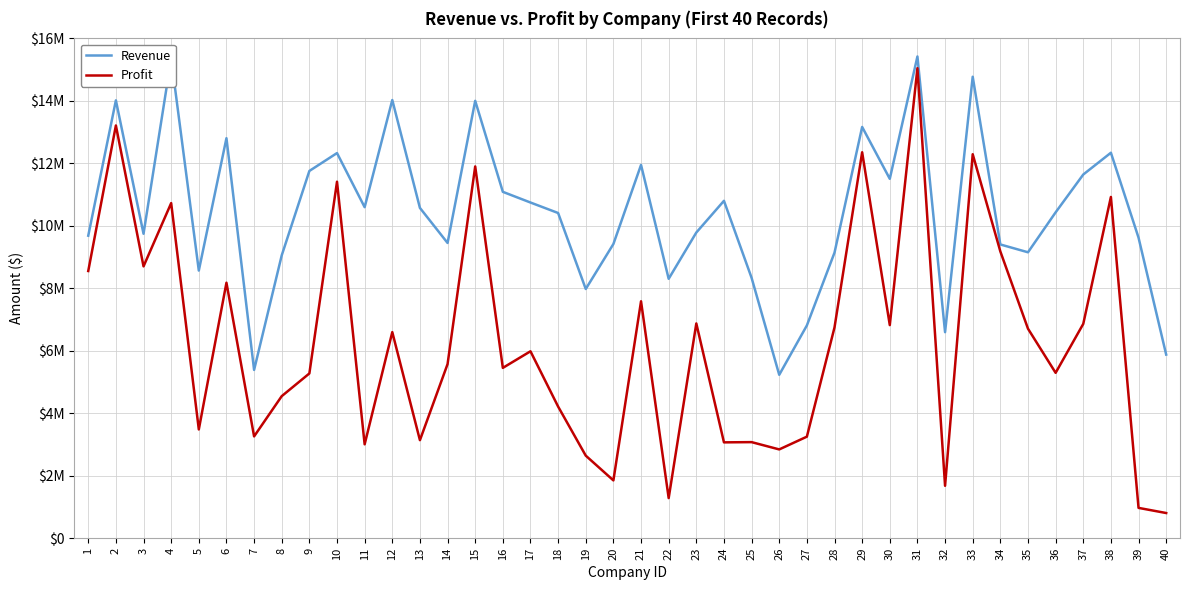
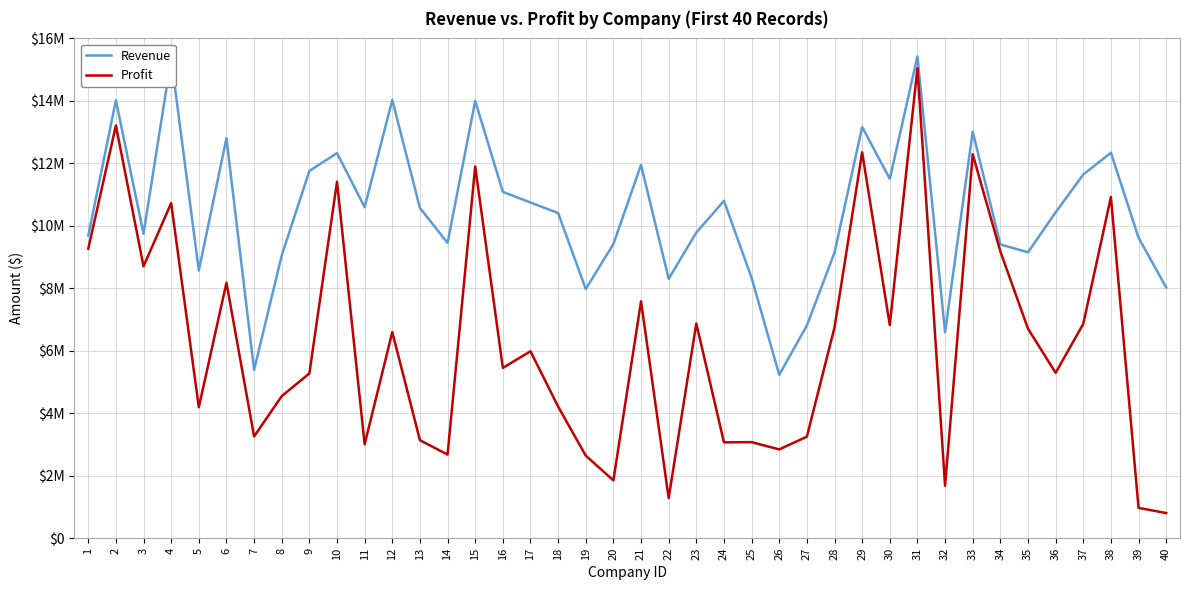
  {
    "Revenue": {
      "1": "$9700000",
      "2": "$14000000",
      "3": "$9700000",
      "5": "$8600000",
      "6": "$12800000",
      "7": "$5400000",
      "8": "$9100000",
      "9": "$11800000",
      "10": "$12300000",
      "11": "$10600000",
      "12": "$14000000",
      "13": "$10600000",
      "14": "$9500000",
      "15": "$14000000",
      "16": "$11100000",
      "17": "$10700000",
      "18": "$10400000",
      "19": "$8000000",
      "20": "$9400000",
      "21": "$12000000",
      "22": "$8300000",
      "23": "$9800000",
      "24": "$10800000",
      "25": "$8300000",
      "26": "$5200000",
      "27": "$6800000",
      "28": "$9100000",
      "29": "$13200000",
      "30": "$11500000",
      "31": "$15400000",
      "32": "$6600000",
-     "33": "$14800000",
+     "33": "$13000000",
      "34": "$9400000",
      "35": "$9200000",
      "36": "$10400000",
      "37": "$11600000",
      "38": "$12300000",
      "39": "$9600000",
-     "40": "$5900000"
+     "40": "$8000000"
    },
    "Profit": {
-     "1": "$8600000",
+     "1": "$9300000",
      "2": "$13200000",
      "3": "$8700000",
      "4": "$10700000",
-     "5": "$3500000",
+     "5": "$4200000",
      "6": "$8200000",
      "7": "$3300000",
      "8": "$4500000",
      "9": "$5300000",
      "10": "$11400000",
      "11": "$3000000",
      "12": "$6600000",
      "13": "$3100000",
-     "14": "$5600000",
+     "14": "$2700000",
      "15": "$11900000",
      "16": "$5500000",
      "17": "$6000000",
      "18": "$4200000",
      "19": "$2600000",
      "20": "$1900000",
      "21": "$7600000",
      "22": "$1300000",
      "23": "$6900000",
      "24": "$3100000",
      "25": "$3100000",
      "26": "$2800000",
      "27": "$3300000",
      "28": "$6700000",
      "29": "$12400000",
      "30": "$6800000",
      "31": "$15000000",
      "32": "$1700000",
      "33": "$12300000",
      "34": "$9200000",
      "35": "$6700000",
      "36": "$5300000",
      "37": "$6900000",
      "38": "$10900000",
      "39": "$1000000",
      "40": "$800000"
    }
  }
